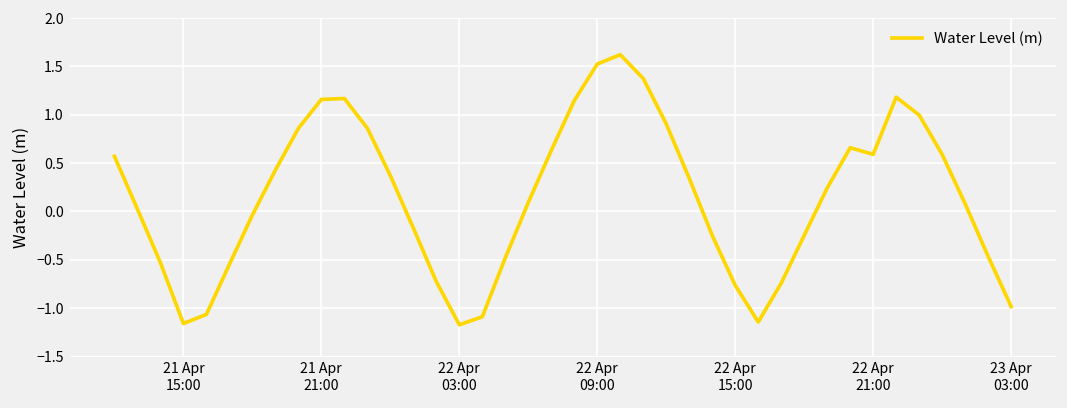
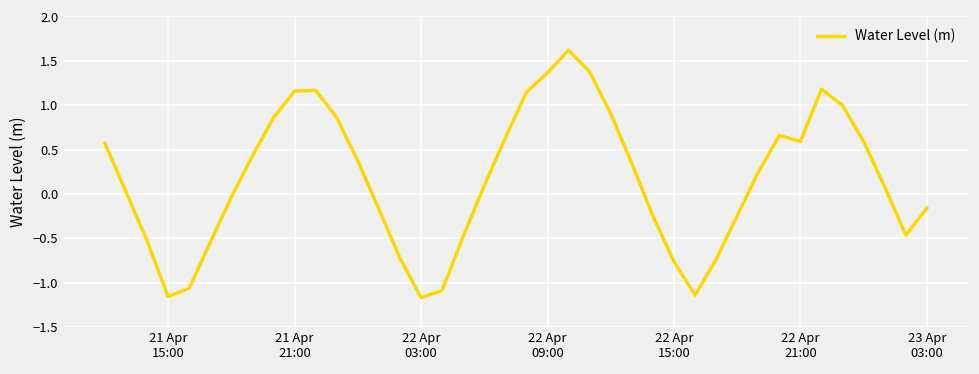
  {
    "21 Apr 15:00": -1.2,
    "21 Apr 21:00": 1.2,
    "22 Apr 03:00": -1.2,
-   "22 Apr 09:00": 1.5,
+   "22 Apr 09:00": 1.4,
    "22 Apr 15:00": -0.8,
    "22 Apr 21:00": 0.6,
-   "23 Apr 03:00": -1.0
+   "23 Apr 03:00": -0.2
  }
